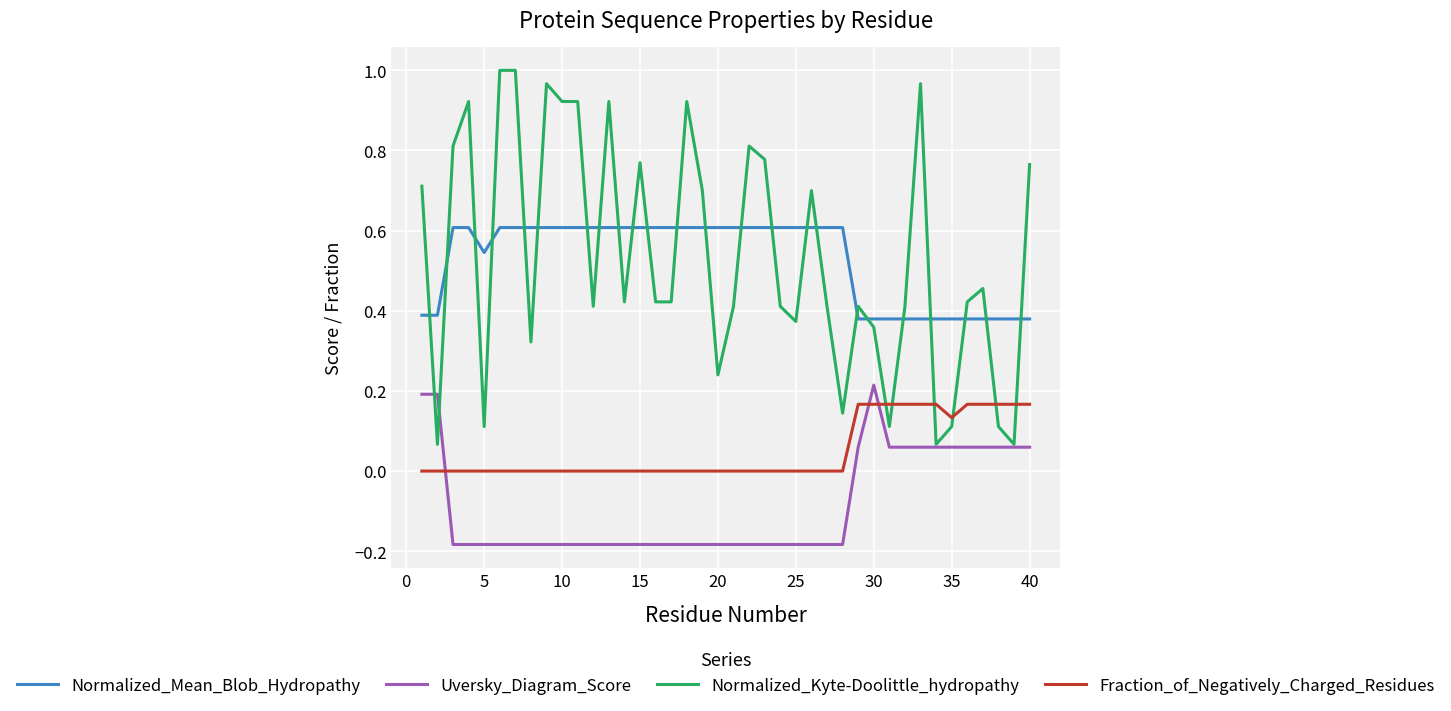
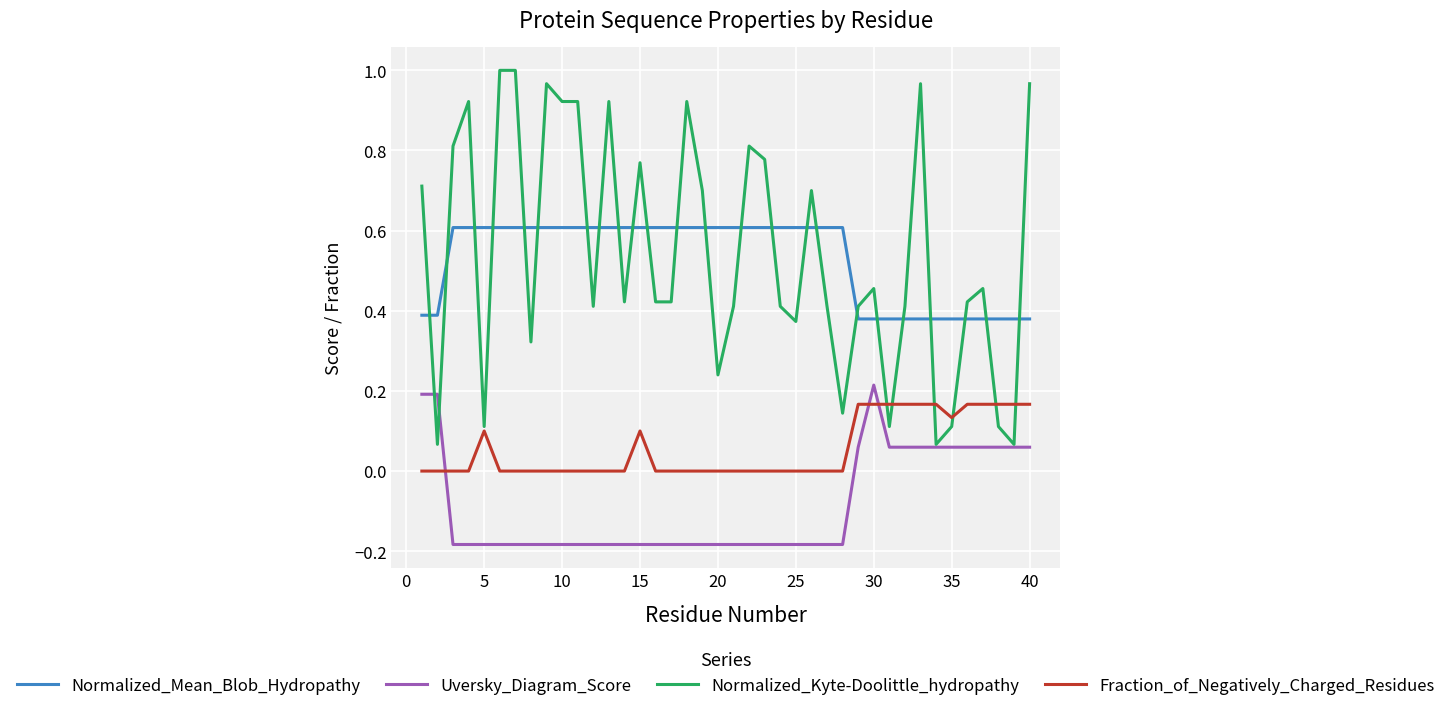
  {
    "Normalized_Mean_Blob_Hydropathy": {
-     "5": 0.55,
+     "5": 0.61,
      "10": 0.61,
      "15": 0.61,
      "20": 0.61,
      "25": 0.61,
      "30": 0.38,
      "35": 0.38,
      "40": 0.38
    },
    "Uversky_Diagram_Score": {
      "5": -0.18,
      "10": -0.18,
      "15": -0.18,
      "20": -0.18,
      "25": -0.18,
      "30": 0.21,
      "35": 0.06,
      "40": 0.06
    },
    "Normalized_Kyte-Doolittle_hydropathy": {
      "5": 0.11,
      "10": 0.92,
      "15": 0.77,
      "20": 0.24,
      "25": 0.37,
-     "30": 0.36,
+     "30": 0.46,
      "35": 0.11,
-     "40": 0.77
+     "40": 0.97
    },
    "Fraction_of_Negatively_Charged_Residues": {
-     "5": 0.0,
+     "5": 0.1,
      "10": 0.0,
-     "15": 0.0,
+     "15": 0.1,
      "20": 0.0,
      "25": 0.0,
      "30": 0.17,
      "35": 0.13,
      "40": 0.17
    }
  }
